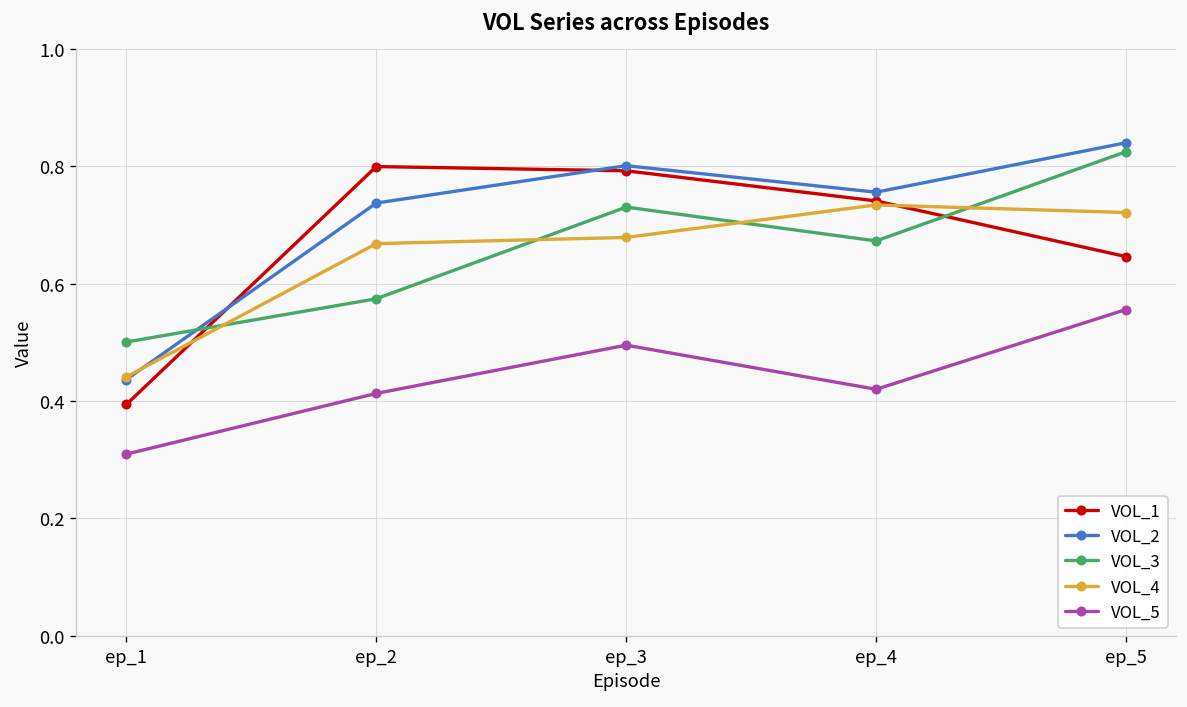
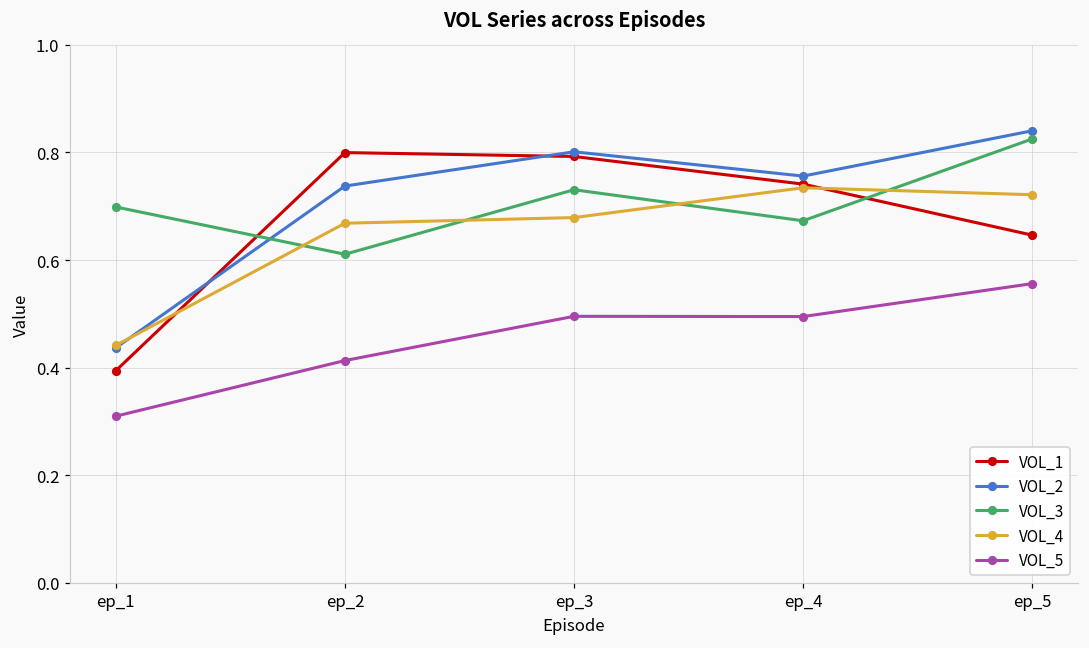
  {
    "VOL_1": {
      "ep_1": 0.39,
      "ep_2": 0.80,
      "ep_3": 0.79,
      "ep_4": 0.74,
      "ep_5": 0.65
    },
    "VOL_2": {
      "ep_2": 0.74,
      "ep_3": 0.80,
      "ep_4": 0.76,
      "ep_5": 0.84
    },
    "VOL_3": {
-     "ep_1": 0.50,
-     "ep_2": 0.57,
+     "ep_1": 0.70,
+     "ep_2": 0.61,
      "ep_3": 0.73,
      "ep_4": 0.67,
      "ep_5": 0.83
    },
    "VOL_4": {
      "ep_2": 0.67,
      "ep_3": 0.68,
      "ep_4": 0.73,
      "ep_5": 0.72
    },
    "VOL_5": {
      "ep_1": 0.31,
      "ep_2": 0.41,
      "ep_3": 0.50,
-     "ep_4": 0.42,
+     "ep_4": 0.49,
      "ep_5": 0.56
    }
  }
